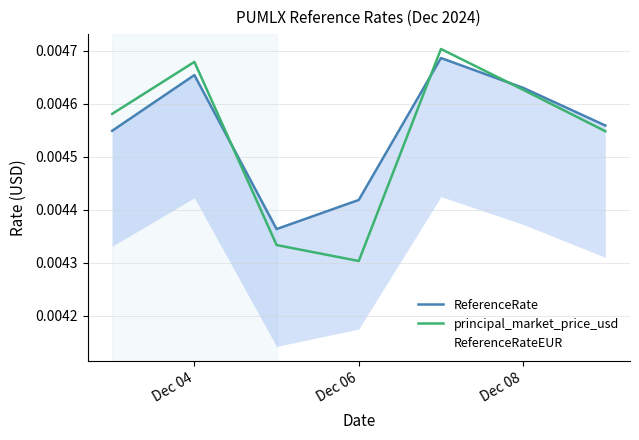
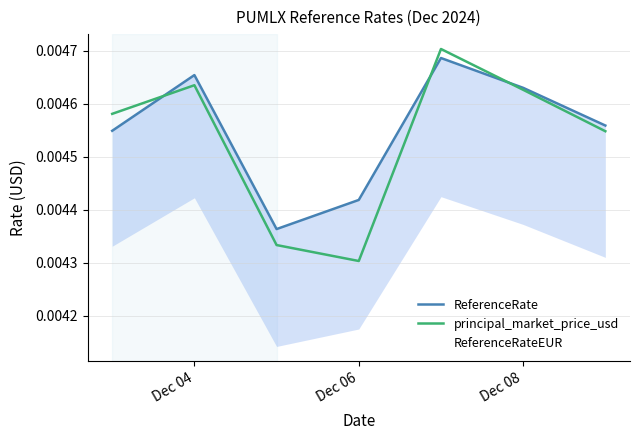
  {
    "principal_market_price_usd": {
-     "Dec 04": 0.00468,
+     "Dec 04": 0.00464,
      "Dec 06": 0.00430
    }
  }
